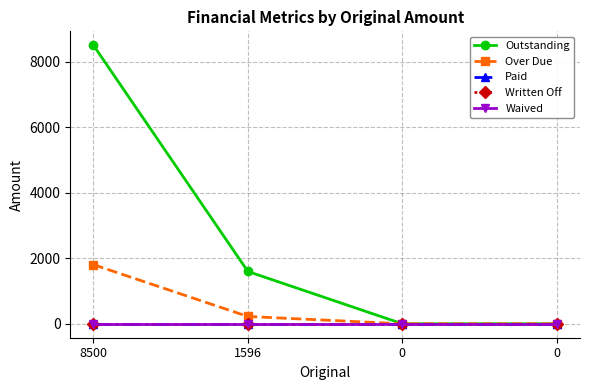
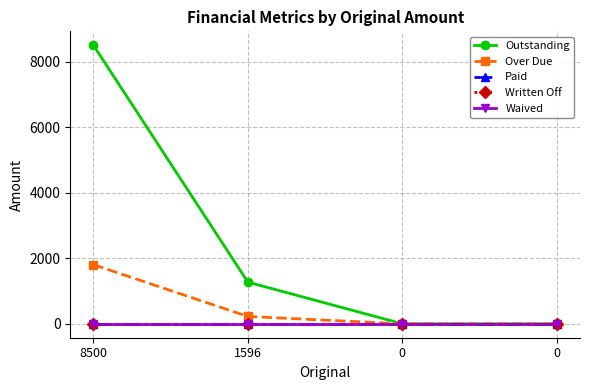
  {
    "Outstanding": {
      "8500": 8500,
-     "1596": 1600
+     "1596": 1300
    },
    "Over Due": {
      "8500": 1800,
      "1596": 200
    },
    "Waived": {
      "8500": 0,
      "1596": 0
    }
  }
